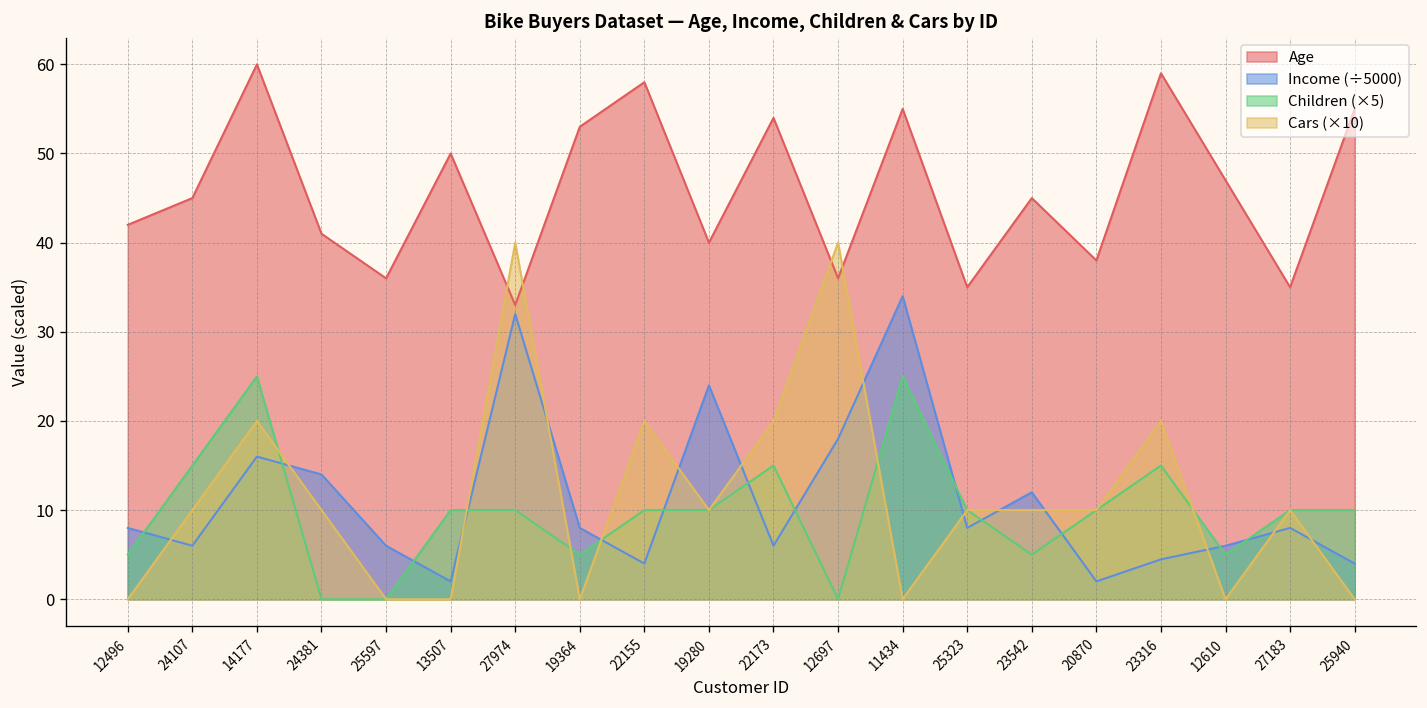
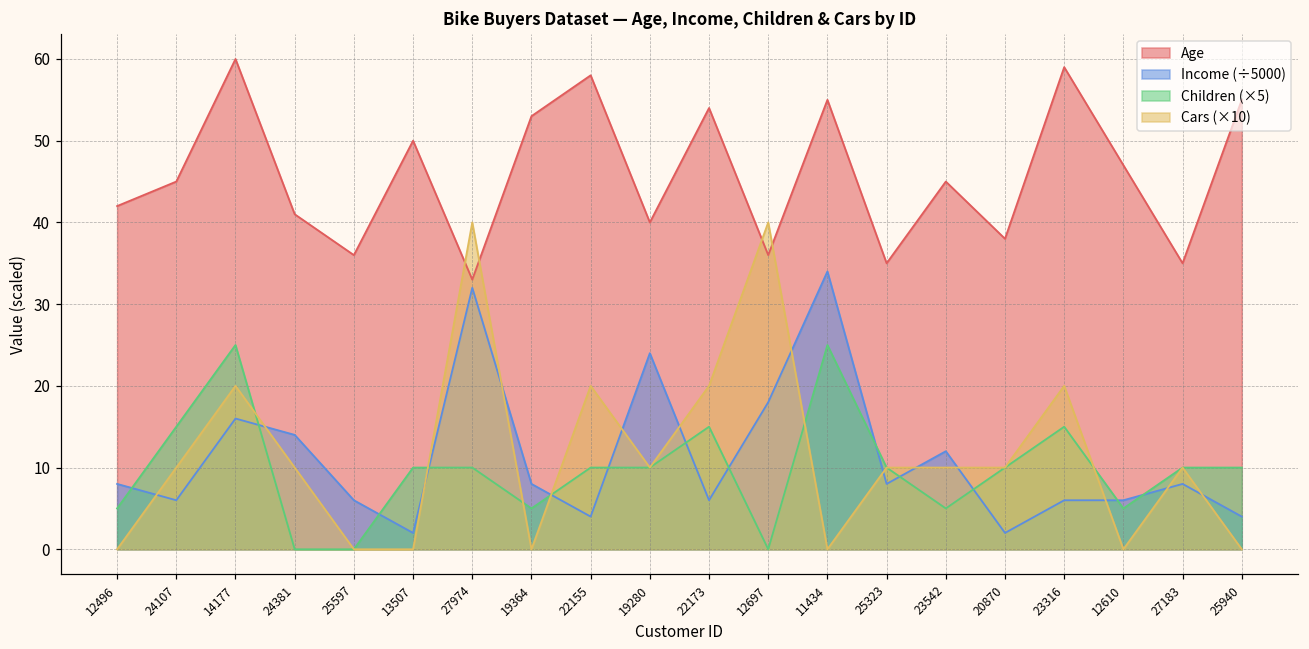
  {
    "Age": {
      "12496": 42,
      "24107": 45,
      "14177": 60,
      "24381": 41,
      "25597": 36,
      "13507": 50,
      "27974": 33,
      "19364": 53,
      "22155": 58,
      "19280": 40,
      "22173": 54,
      "12697": 36,
      "11434": 55,
      "25323": 35,
      "23542": 45,
      "20870": 38,
      "23316": 59,
      "12610": 47,
      "27183": 35
    },
    "Income (÷5000)": {
      "12496": 8,
      "24107": 6,
      "14177": 16,
      "24381": 14,
      "25597": 6,
      "13507": 2,
      "27974": 32,
      "19364": 8,
      "22155": 4,
      "19280": 24,
      "22173": 6,
      "12697": 18,
      "11434": 34,
      "25323": 8,
      "23542": 12,
      "20870": 2,
-     "23316": 4,
+     "23316": 6,
      "12610": 6,
      "27183": 8,
      "25940": 4
    },
    "Children (×5)": {
      "12496": 5,
      "24107": 15,
      "14177": 25,
      "24381": 0,
      "13507": 10,
      "27974": 10,
      "19364": 5,
      "22155": 10,
      "22173": 15,
      "12697": 0,
      "11434": 25,
      "23542": 5,
      "23316": 15,
      "12610": 5,
      "25940": 10
    },
    "Cars (×10)": {
      "12496": 0,
      "24107": 10,
      "14177": 20,
      "24381": 10,
      "13507": 0,
      "27974": 40,
      "19364": 0,
      "22155": 20,
      "22173": 20,
      "12697": 40,
      "11434": 0,
      "23542": 10,
      "23316": 20,
      "12610": 0,
      "25940": 0
    }
  }
